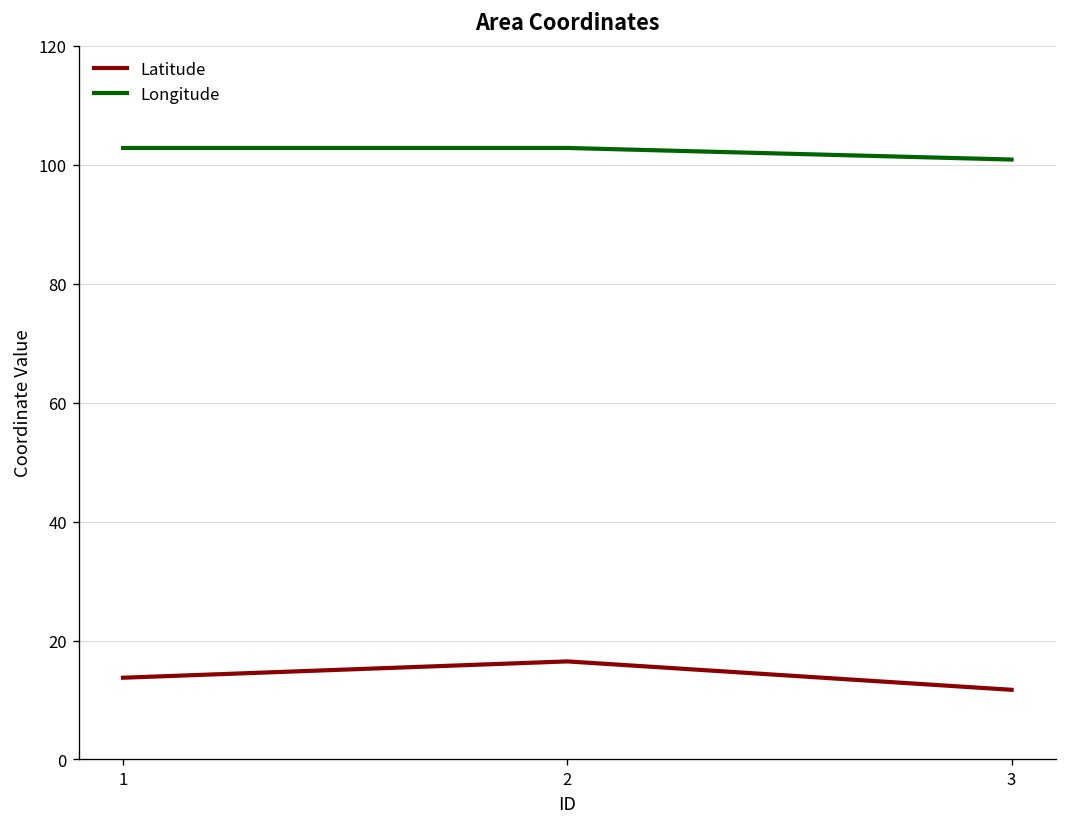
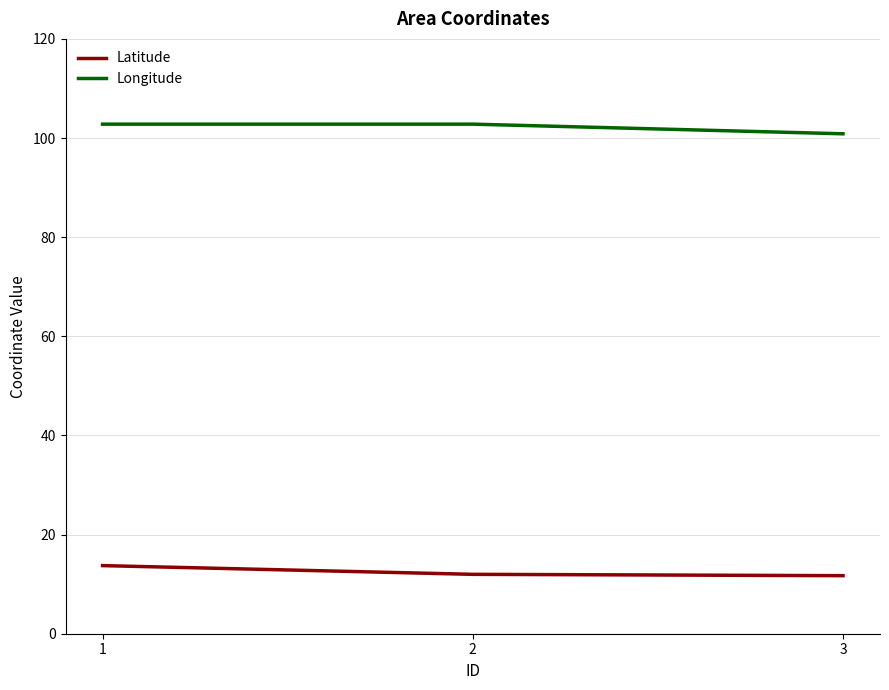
  {
    "Latitude": {
      "1": 14,
-     "2": 16,
+     "2": 12,
      "3": 12
    },
    "Longitude": {
      "1": 103,
      "2": 103,
      "3": 101
    }
  }
